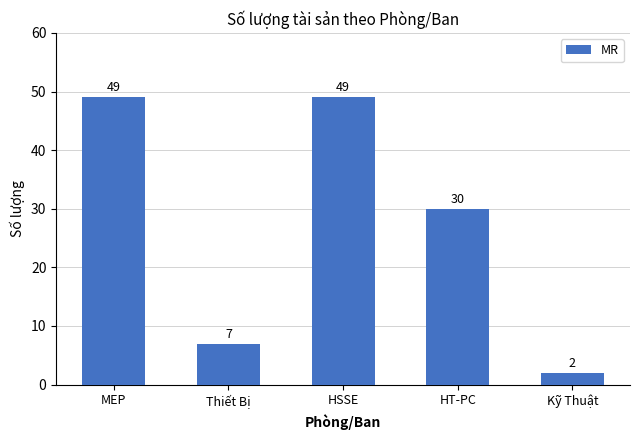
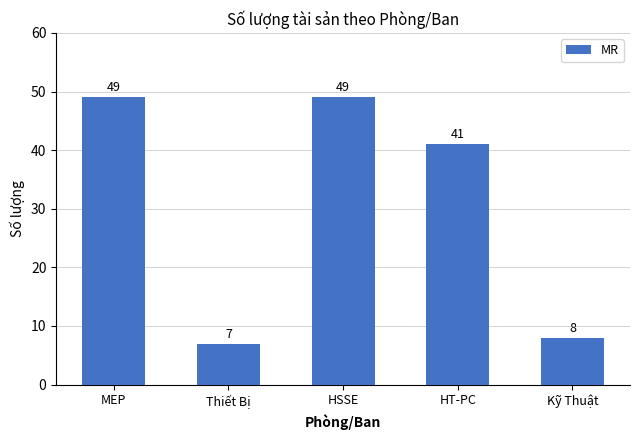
  {
    "MEP": 49,
    "Thiết Bị": 7,
    "HSSE": 49,
-   "HT-PC": 30,
-   "Kỹ Thuật": 2
+   "HT-PC": 41,
+   "Kỹ Thuật": 8
  }
